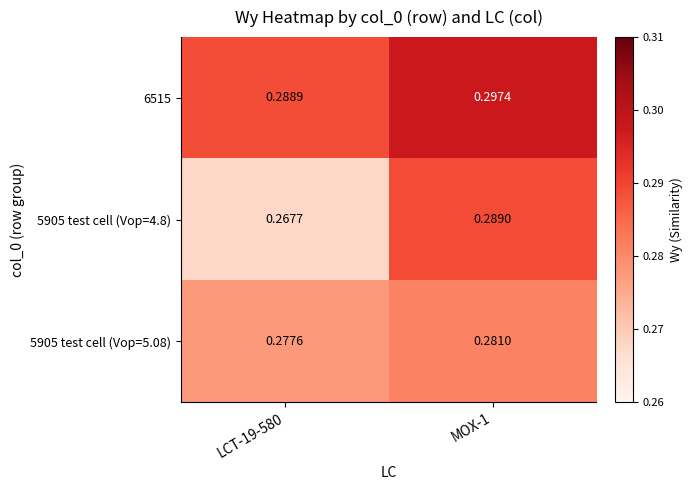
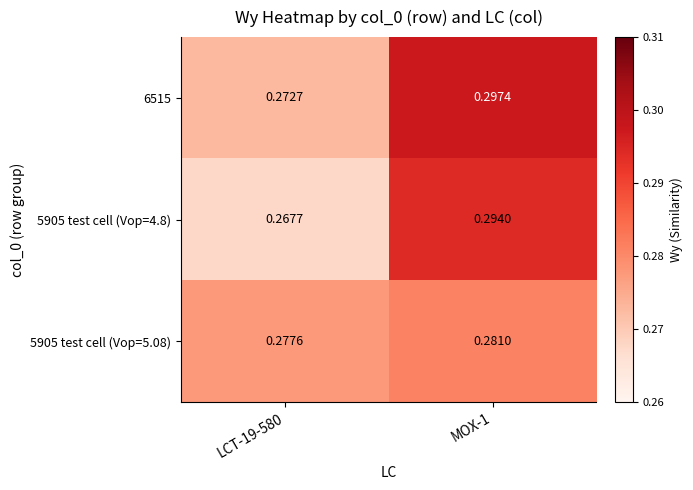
  {
    "6515": {
-     "LCT-19-580": 0.2889,
+     "LCT-19-580": 0.2727,
      "MOX-1": 0.2974
    },
    "5905 test cell (Vop=4.8)": {
      "LCT-19-580": 0.2677,
-     "MOX-1": 0.2890
+     "MOX-1": 0.2940
    },
    "5905 test cell (Vop=5.08)": {
      "LCT-19-580": 0.2776,
      "MOX-1": 0.2810
    }
  }
